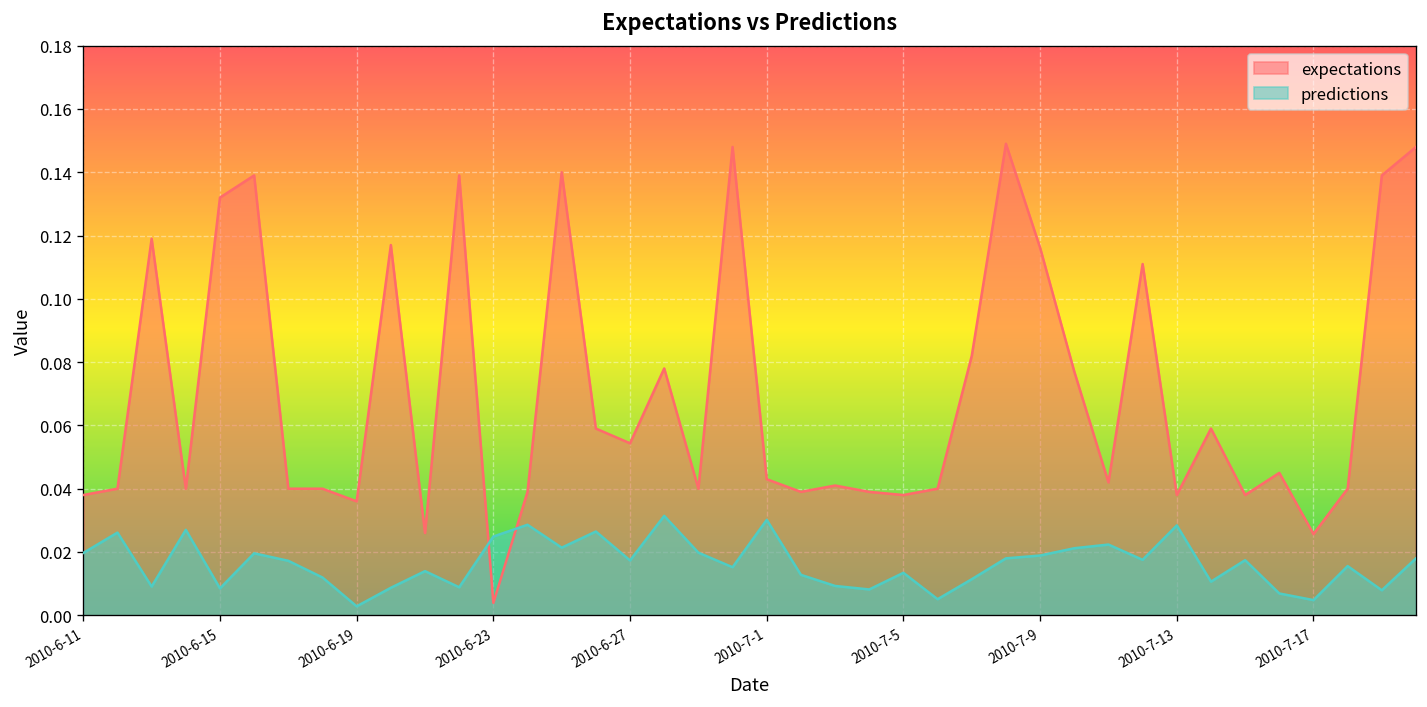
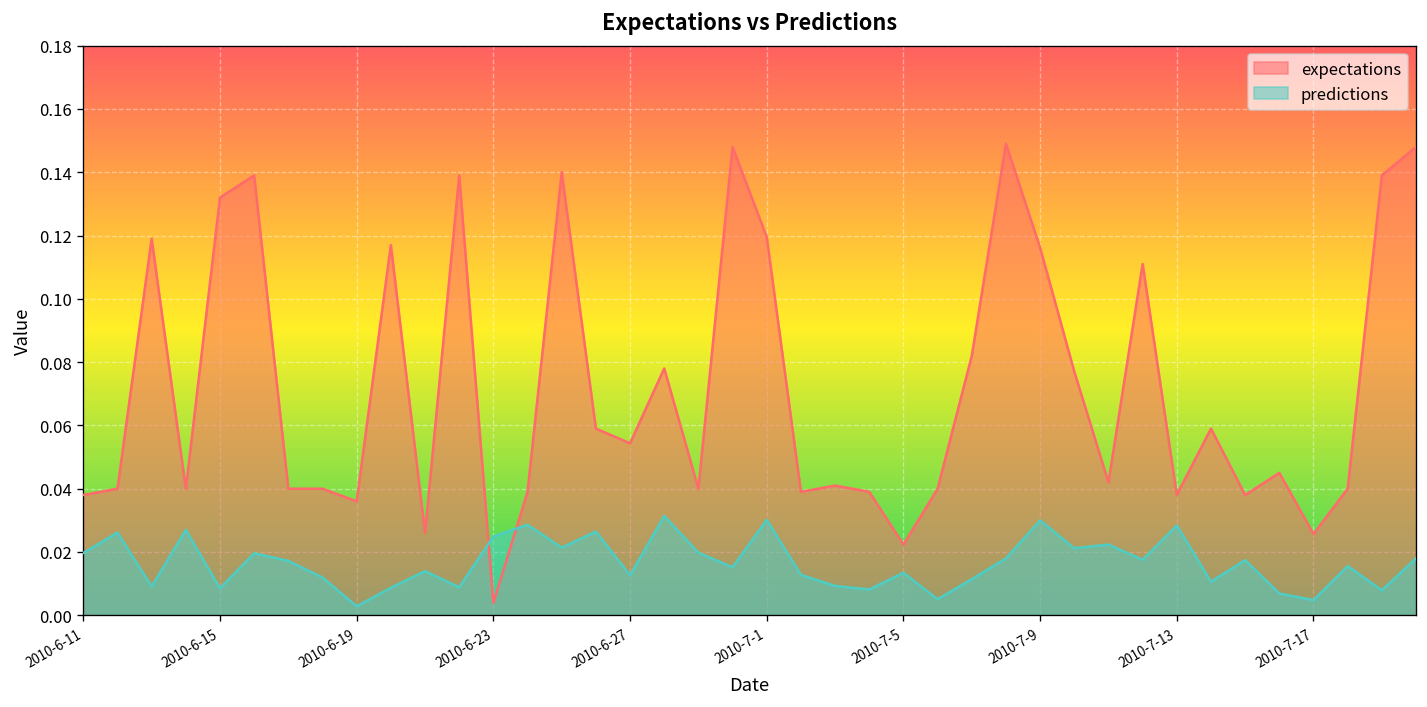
  {
    "expectations": {
      "2010-6-11": 0.038,
      "2010-6-15": 0.132,
      "2010-6-19": 0.036,
      "2010-6-23": 0.004,
      "2010-6-27": 0.054,
-     "2010-7-1": 0.043,
-     "2010-7-5": 0.038,
+     "2010-7-1": 0.120,
+     "2010-7-5": 0.022,
      "2010-7-9": 0.116,
      "2010-7-13": 0.038,
      "2010-7-17": 0.026
    },
    "predictions": {
      "2010-6-11": 0.020,
      "2010-6-15": 0.008,
      "2010-6-19": 0.003,
      "2010-6-23": 0.025,
-     "2010-6-27": 0.017,
+     "2010-6-27": 0.013,
      "2010-7-1": 0.030,
      "2010-7-5": 0.013,
-     "2010-7-9": 0.019,
+     "2010-7-9": 0.030,
      "2010-7-13": 0.028,
      "2010-7-17": 0.005
    }
  }
